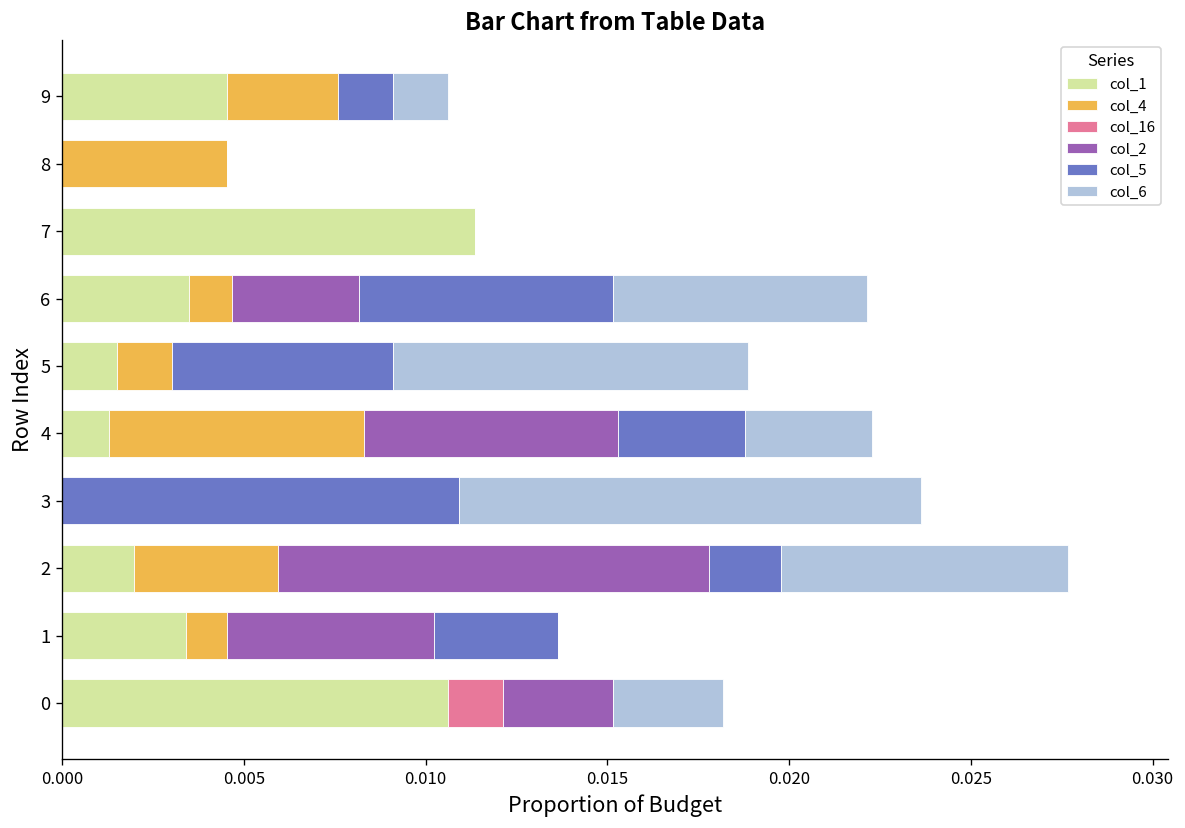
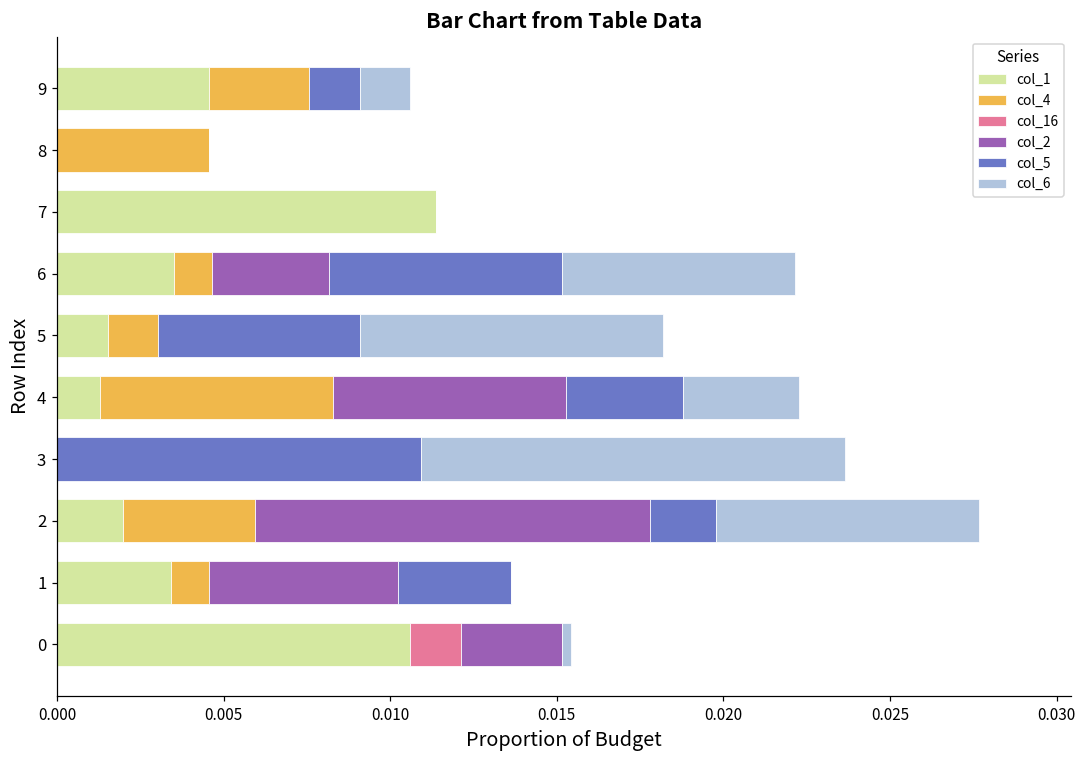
  {
    "col_1": {
      "9": 0.0045,
      "8": 0.0000,
      "7": 0.0114,
      "6": 0.0035,
      "5": 0.0015,
      "4": 0.0013,
      "3": 0.0000,
      "2": 0.0020,
      "1": 0.0034,
      "0": 0.0106
    },
    "col_4": {
      "9": 0.0030,
      "8": 0.0045,
      "7": 0.0000,
      "6": 0.0012,
      "5": 0.0015,
      "4": 0.0070,
      "3": 0.0000,
      "2": 0.0040,
      "1": 0.0011,
      "0": 0.0000
    },
    "col_16": {
      "9": 0.0000,
      "8": 0.0000,
      "7": 0.0000,
      "6": 0.0000,
      "5": 0.0000,
      "4": 0.0000,
      "3": 0.0000,
      "2": 0.0000,
      "1": 0.0000,
      "0": 0.0015
    },
    "col_6": {
      "9": 0.0015,
      "8": 0.0000,
      "7": 0.0000,
      "6": 0.0070,
-     "5": 0.0098,
+     "5": 0.0091,
      "4": 0.0035,
      "3": 0.0127,
      "2": 0.0079,
      "1": 0.0000,
-     "0": 0.0030
+     "0": 0.0003
    }
  }
